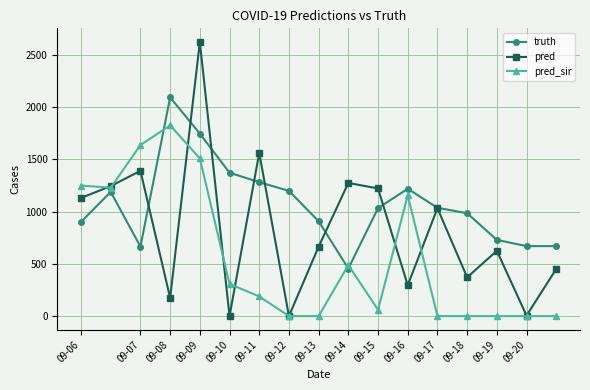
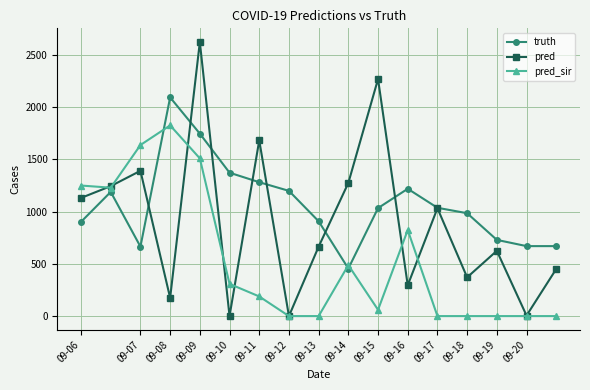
  {
    "truth": {
      "09-06": 900,
      "09-07": 670,
      "09-08": 2090,
      "09-09": 1750,
      "09-10": 1370,
      "09-11": 1280,
      "09-12": 1200,
      "09-13": 910,
      "09-14": 460,
      "09-15": 1030,
      "09-16": 1220,
      "09-18": 990,
      "09-19": 730,
      "09-20": 670
    },
    "pred": {
      "09-06": 1130,
      "09-07": 1390,
      "09-08": 170,
      "09-09": 2620,
      "09-10": 0,
-     "09-11": 1560,
+     "09-11": 1680,
      "09-13": 670,
      "09-14": 1270,
-     "09-15": 1220,
+     "09-15": 2270,
      "09-16": 300,
      "09-18": 370,
      "09-19": 630
    },
    "pred_sir": {
      "09-06": 1250,
      "09-07": 1640,
      "09-08": 1830,
      "09-09": 1510,
      "09-10": 310,
      "09-11": 190,
      "09-13": 0,
      "09-14": 490,
      "09-15": 60,
-     "09-16": 1160,
+     "09-16": 820,
      "09-17": 0,
      "09-18": 0,
      "09-19": 0
    }
  }
